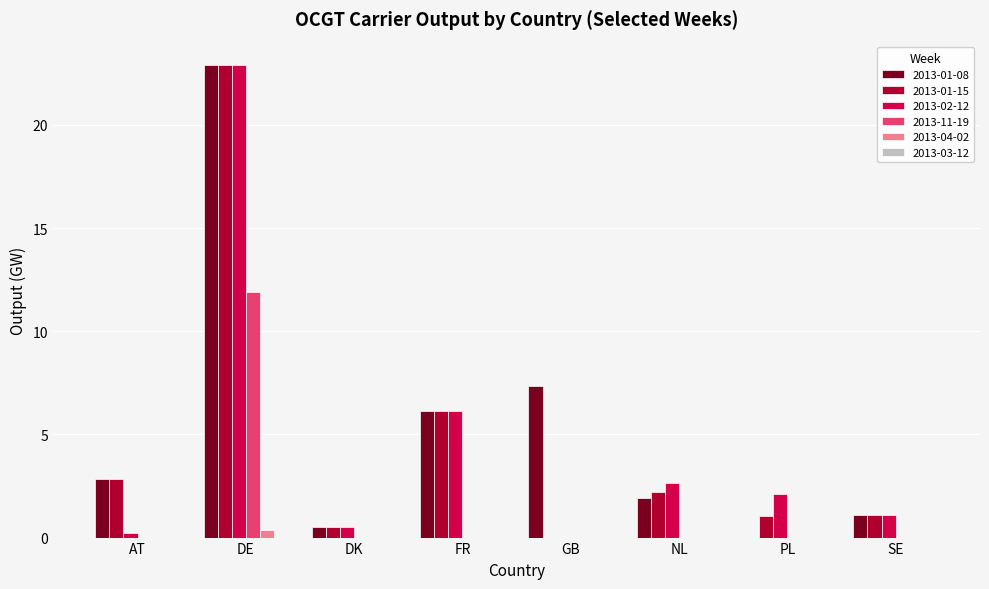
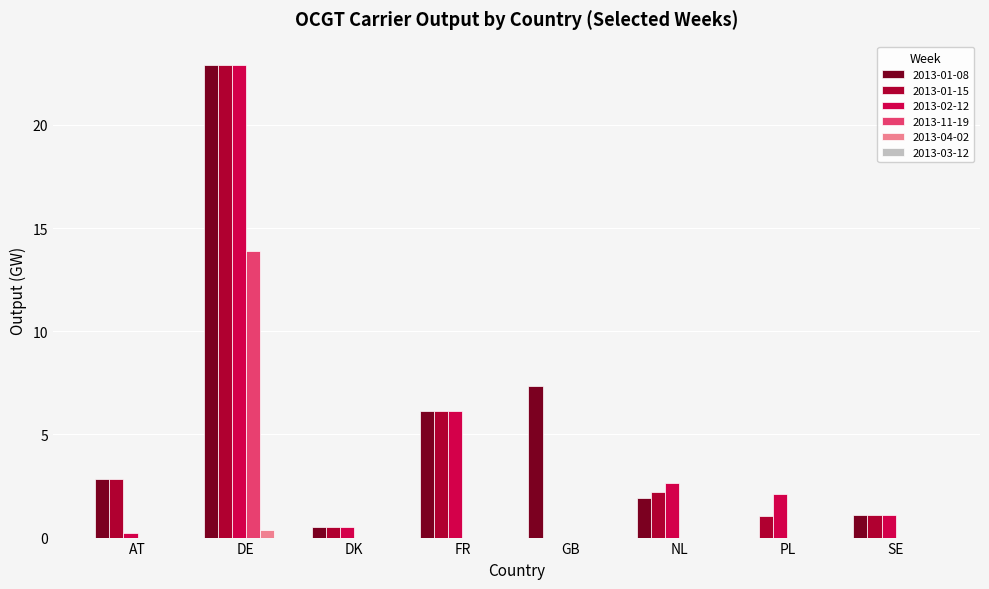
  {
    "2013-11-19": {
      "AT": 0.0,
-     "DE": 11.9,
+     "DE": 13.9,
      "DK": 0.0,
      "FR": 0.0,
      "GB": 0.0,
      "NL": 0.0,
      "PL": 0.0,
      "SE": 0.0
    },
    "2013-04-02": {
      "AT": 0.0,
      "DE": 0.4,
      "DK": 0.0,
      "FR": 0.0,
      "GB": 0.0,
      "NL": 0.0,
      "PL": 0.0,
      "SE": 0.0
    },
    "2013-03-12": {
      "AT": 0.0,
      "DE": 0.0,
      "DK": 0.0,
      "FR": 0.0,
      "NL": 0.0,
      "PL": 0.0,
      "SE": 0.0
    }
  }
